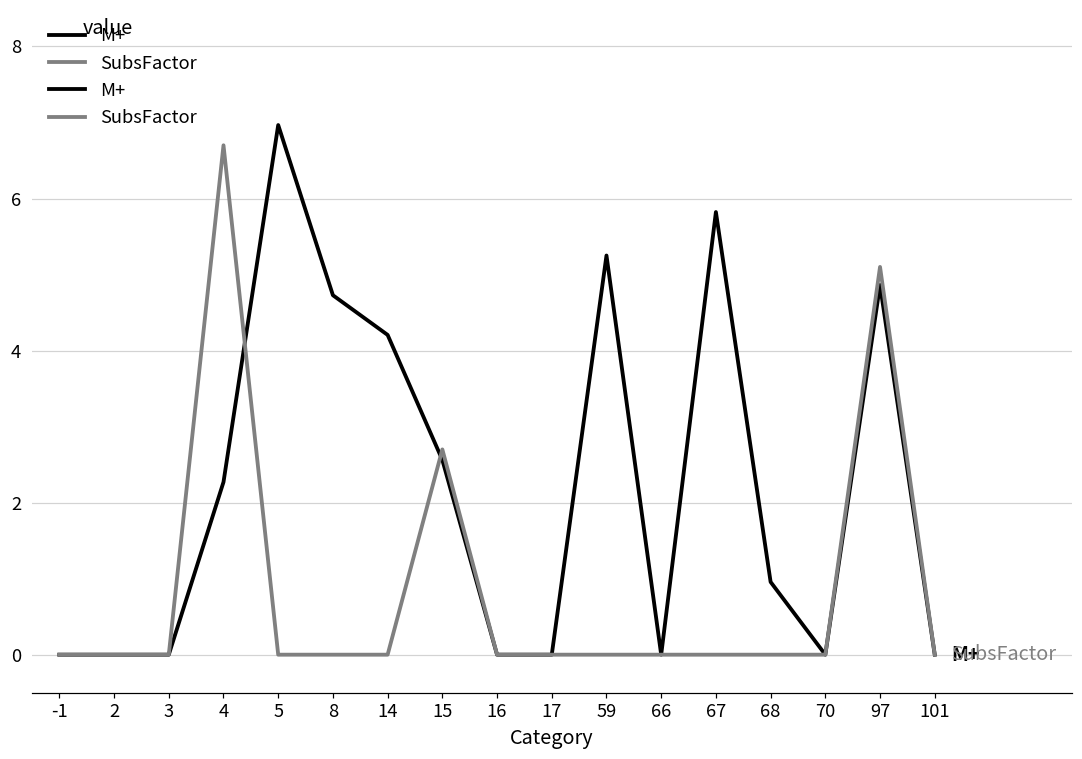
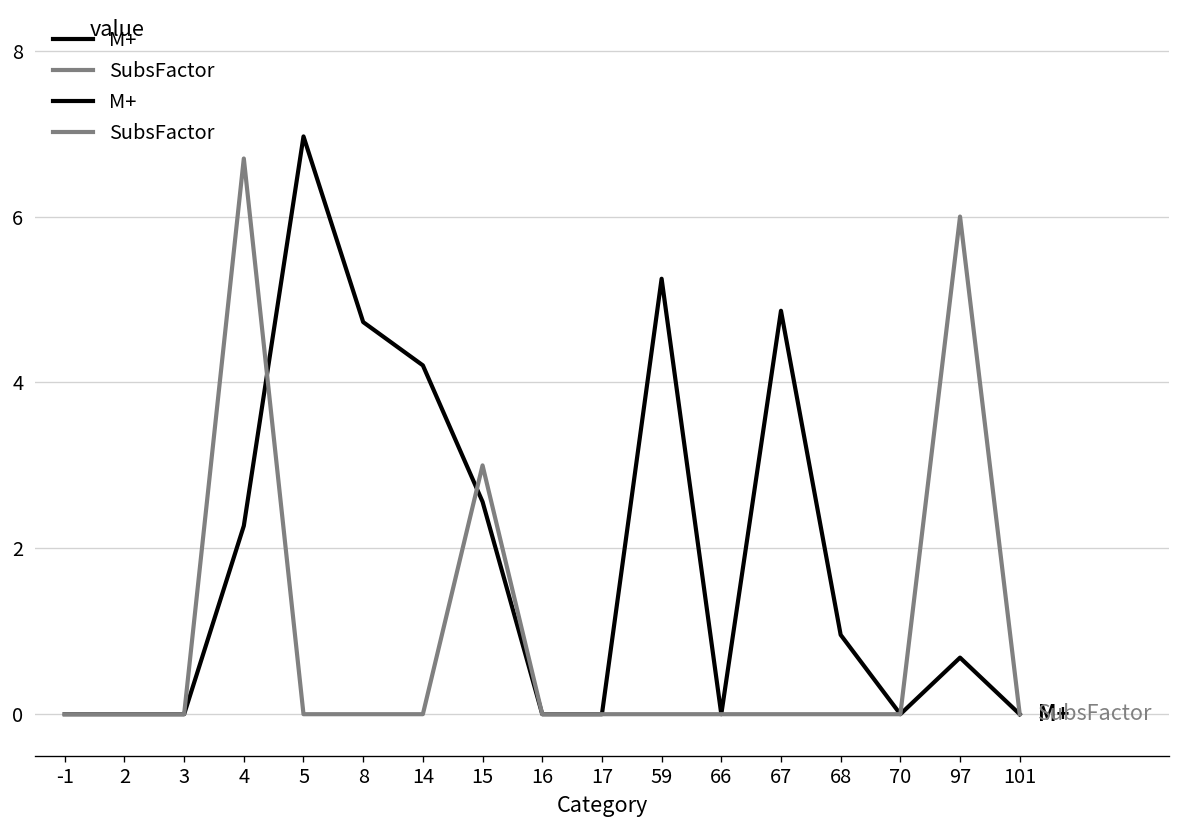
  {
    "M+": {
      "4": 2.3,
      "5": 7.0,
      "8": 4.7,
      "14": 4.2,
      "15": 2.6,
      "59": 5.3,
-     "67": 5.8,
+     "67": 4.9,
      "68": 1.0,
-     "97": 4.9
+     "97": 0.7
    },
    "SubsFactor": {
      "4": 6.7,
      "5": 0.0,
      "8": 0.0,
      "14": 0.0,
-     "15": 2.7,
+     "15": 3.0,
      "59": 0.0,
      "67": 0.0,
      "68": 0.0,
-     "97": 5.1
+     "97": 6.0
    }
  }
